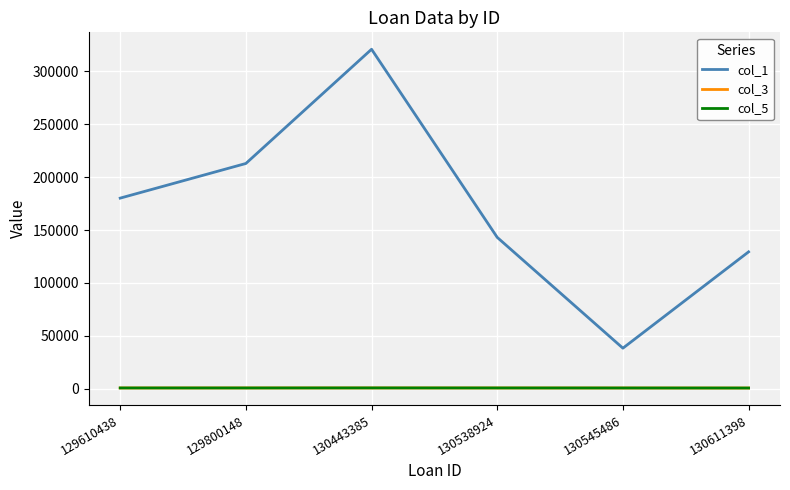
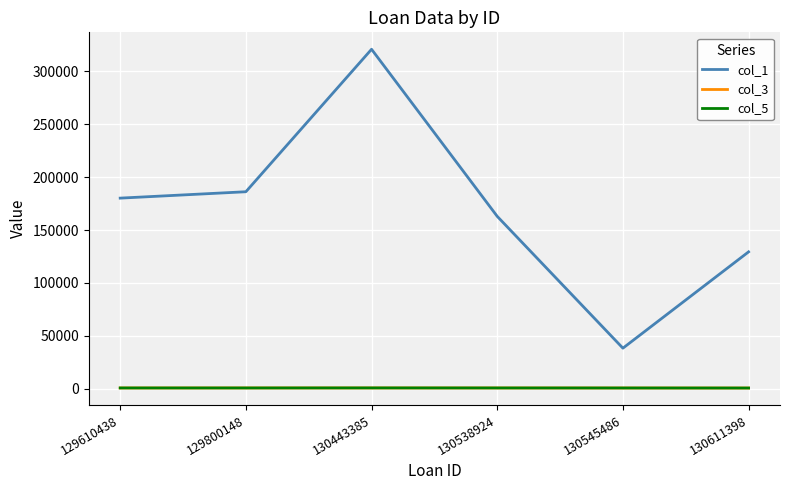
  {
    "col_1": {
      "129610438": 180000,
-     "129800148": 213000,
+     "129800148": 186000,
      "130443385": 321000,
-     "130538924": 143000,
+     "130538924": 163000,
      "130545486": 38000,
      "130611398": 129000
    },
    "col_5": {
      "129610438": 1000,
      "129800148": 1000,
      "130443385": 1000,
      "130538924": 1000,
      "130545486": 1000,
      "130611398": 1000
    }
  }
